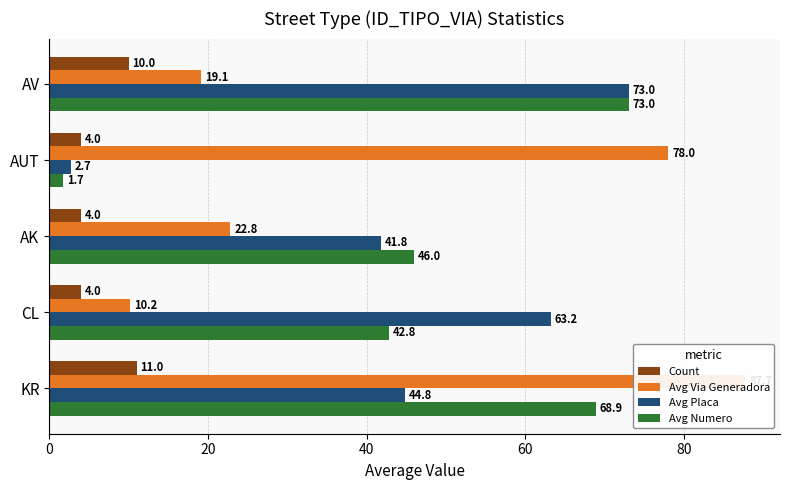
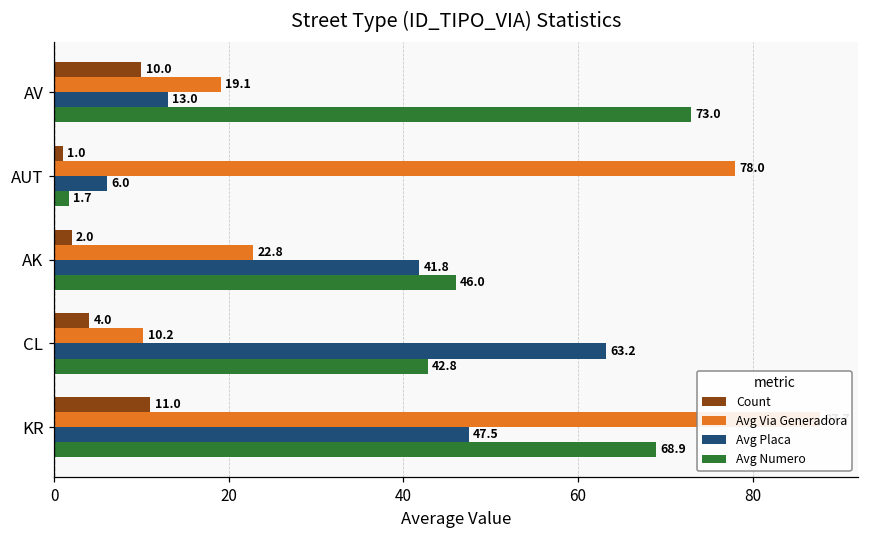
  {
    "Count": {
      "AV": 10.0,
-     "AUT": 4.0,
-     "AK": 4.0,
+     "AUT": 1.0,
+     "AK": 2.0,
      "CL": 4.0,
      "KR": 11.0
    },
    "Avg Via Generadora": {
      "AV": 19.1,
      "AUT": 78.0,
      "AK": 22.8,
      "CL": 10.2
    },
    "Avg Placa": {
-     "AV": 73.0,
-     "AUT": 2.7,
+     "AV": 13.0,
+     "AUT": 6.0,
      "AK": 41.8,
      "CL": 63.2,
-     "KR": 44.8
+     "KR": 47.5
    },
    "Avg Numero": {
      "AV": 73.0,
      "AUT": 1.7,
      "AK": 46.0,
      "CL": 42.8,
      "KR": 68.9
    }
  }
